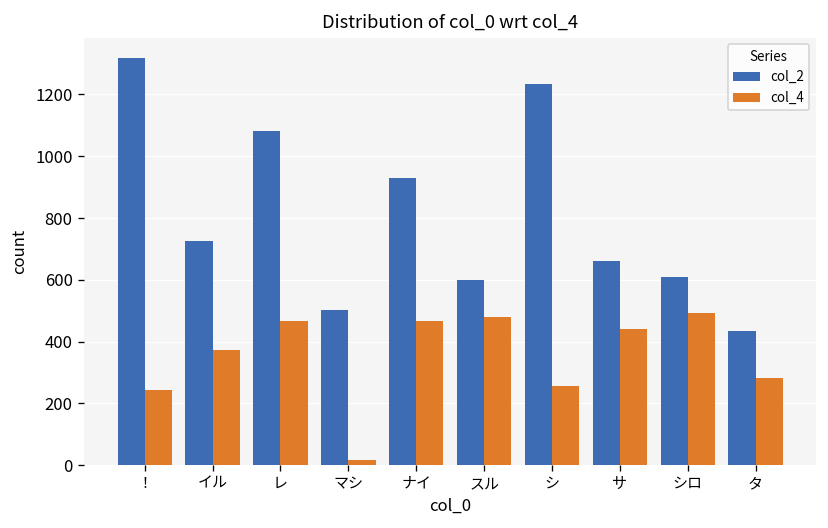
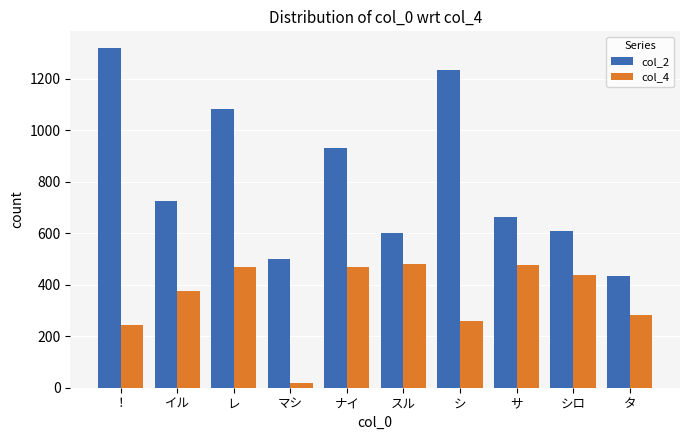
  {
    "col_2": {
      "！": 1320,
      "イル": 730,
      "レ": 1080,
      "マシ": 500,
      "ナイ": 930,
      "スル": 600,
      "シ": 1230,
      "サ": 660,
      "シロ": 610,
      "タ": 440
    },
    "col_4": {
      "！": 240,
      "イル": 370,
      "レ": 470,
      "マシ": 20,
      "ナイ": 470,
      "スル": 480,
      "シ": 260,
-     "サ": 440,
-     "シロ": 490,
+     "サ": 480,
+     "シロ": 440,
      "タ": 280
    }
  }
